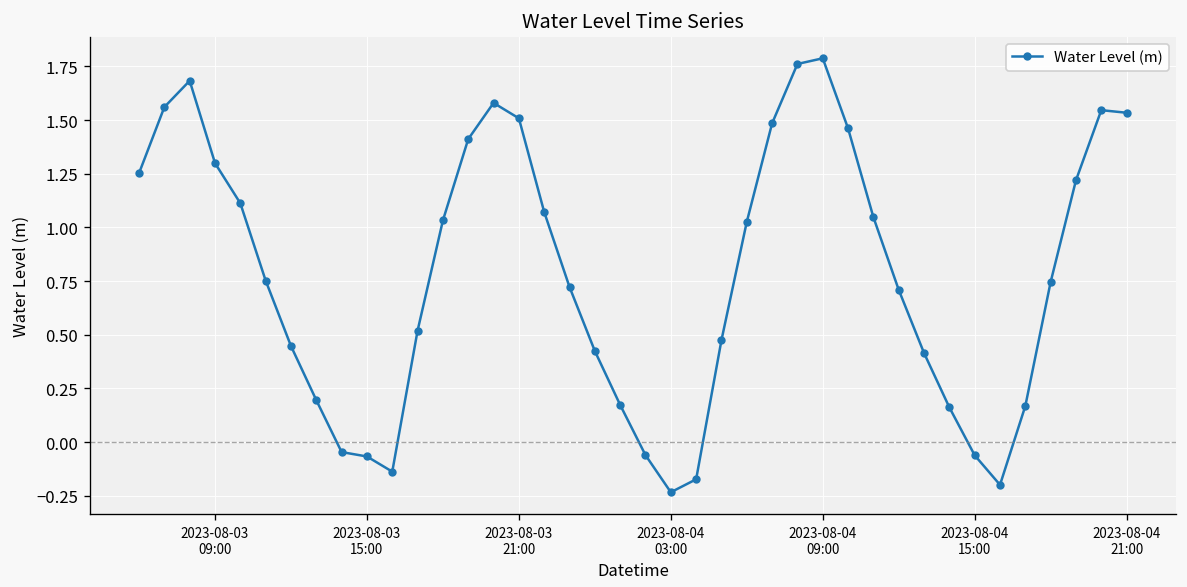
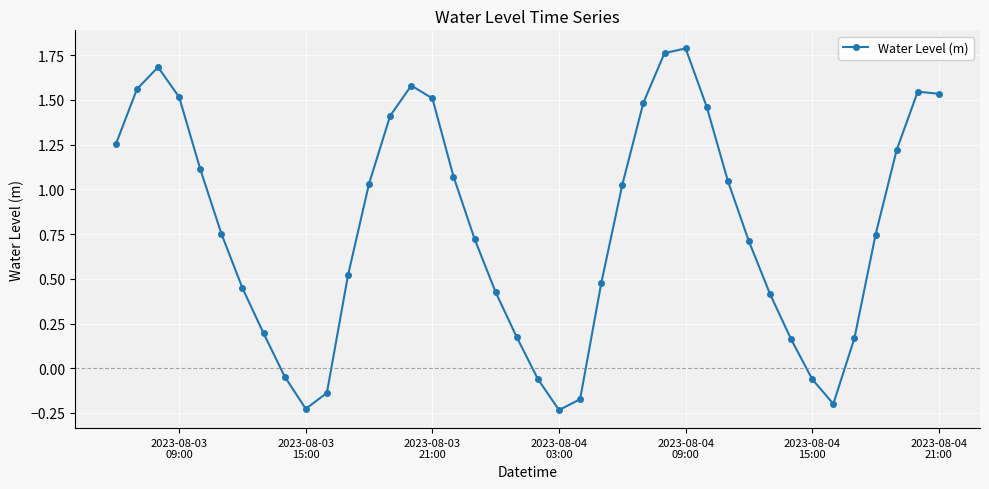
  {
-   "2023-08-03 09:00": 1.30,
-   "2023-08-03 15:00": -0.07,
+   "2023-08-03 09:00": 1.52,
+   "2023-08-03 15:00": -0.23,
    "2023-08-03 21:00": 1.51,
    "2023-08-04 03:00": -0.23,
    "2023-08-04 09:00": 1.79,
    "2023-08-04 15:00": -0.06,
    "2023-08-04 21:00": 1.53
  }
